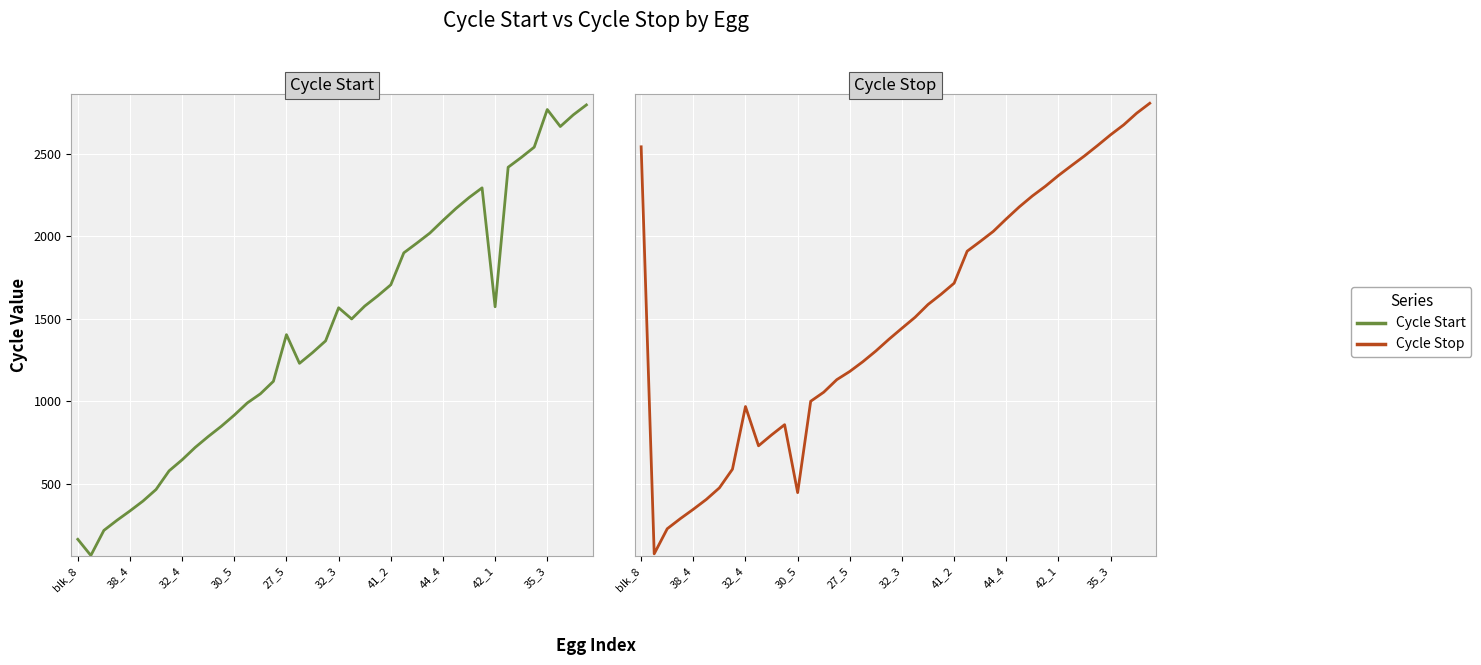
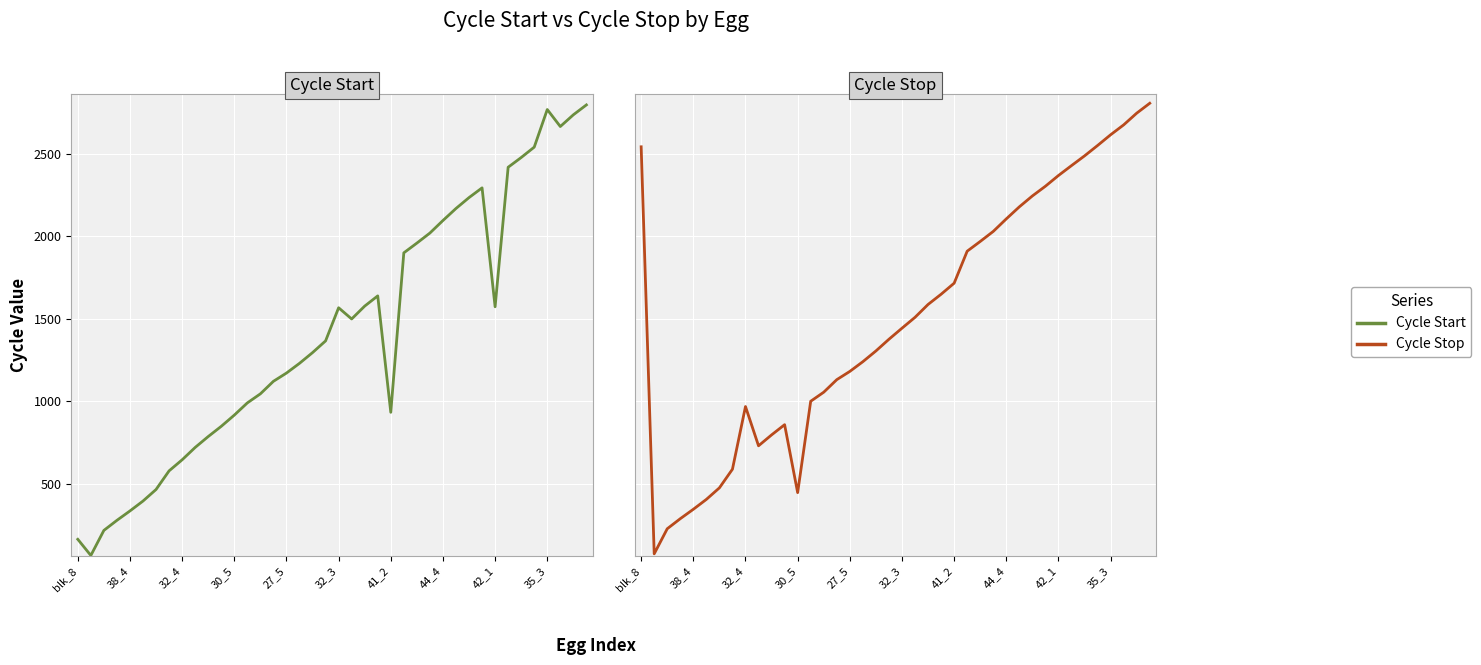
  {
    "Cycle Start": {
      "blk_8": 160,
      "38_4": 340,
      "32_4": 650,
      "30_5": 920,
-     "27_5": 1400,
+     "27_5": 1170,
      "32_3": 1570,
-     "41_2": 1710,
+     "41_2": 930,
      "44_4": 2100,
      "42_1": 1570,
      "35_3": 2770
    }
  }
